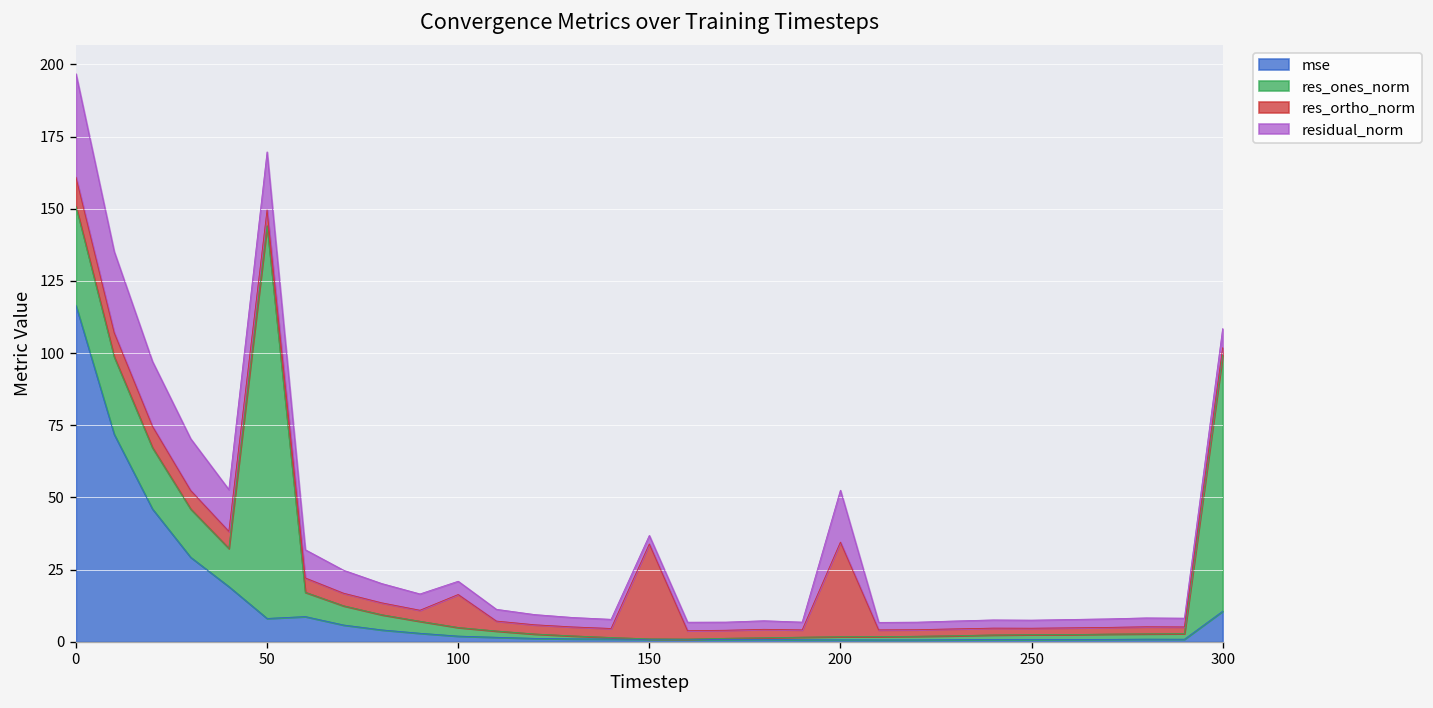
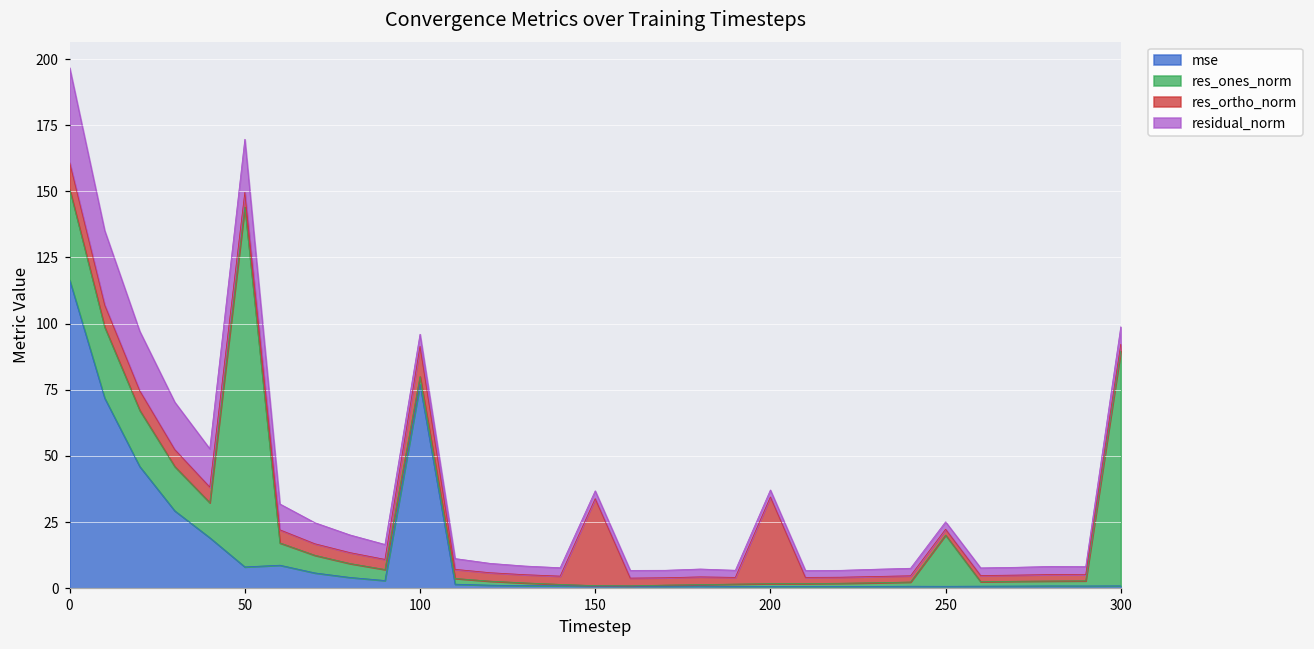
  {
    "mse": {
      "0": 116,
      "50": 8,
-     "100": 2,
+     "100": 77,
      "200": 1,
      "250": 1,
-     "300": 11
+     "300": 1
    },
    "res_ones_norm": {
      "0": 34,
      "50": 136,
      "100": 3,
      "200": 1,
-     "250": 2,
+     "250": 19,
      "300": 89
    },
    "res_ortho_norm": {
      "0": 10,
      "50": 6,
      "100": 11,
      "150": 33,
      "200": 33,
      "250": 2,
      "300": 3
    },
    "residual_norm": {
      "0": 36,
      "50": 20,
      "100": 5,
      "150": 3,
-     "200": 18,
+     "200": 3,
      "250": 3,
      "300": 7
    }
  }
